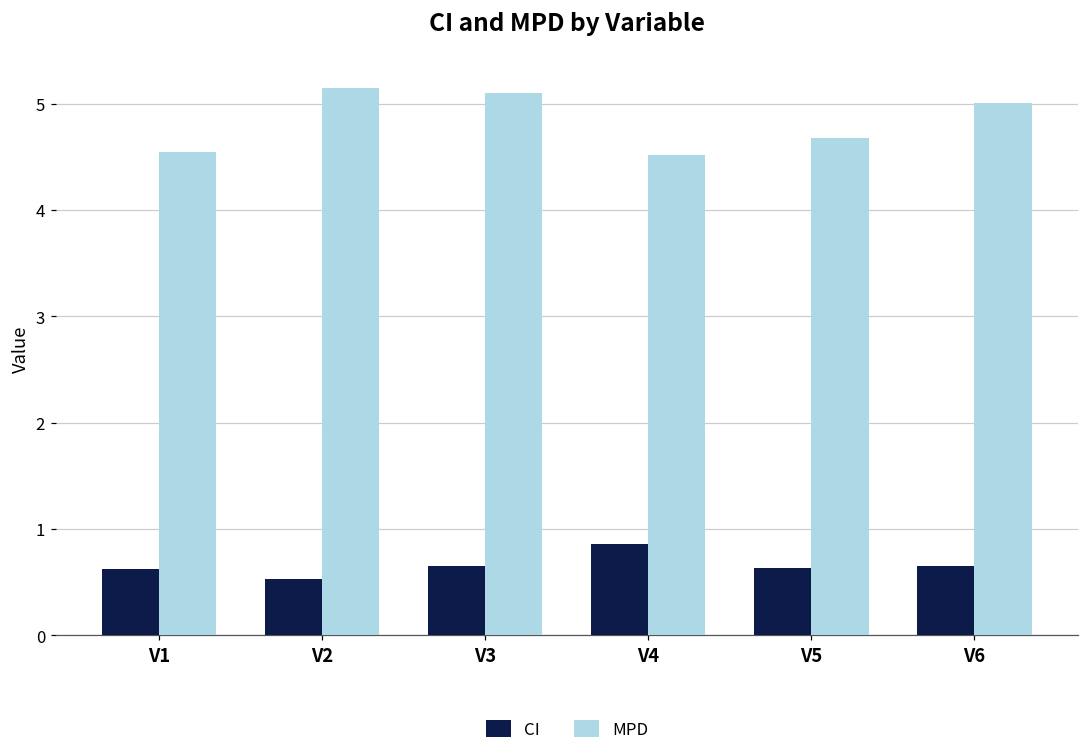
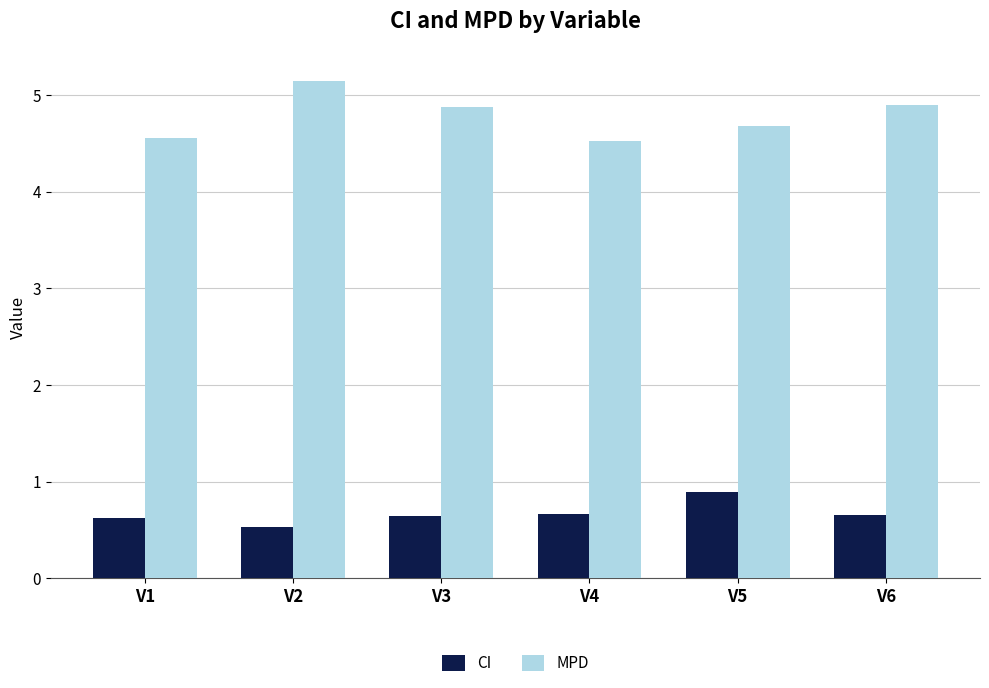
  {
    "CI": {
      "V1": 0.6,
      "V2": 0.5,
      "V3": 0.6,
-     "V4": 0.9,
-     "V5": 0.6,
+     "V4": 0.7,
+     "V5": 0.9,
      "V6": 0.7
    },
    "MPD": {
      "V1": 4.6,
      "V2": 5.1,
-     "V3": 5.1,
+     "V3": 4.9,
      "V4": 4.5,
      "V5": 4.7,
-     "V6": 5.0
+     "V6": 4.9
    }
  }
